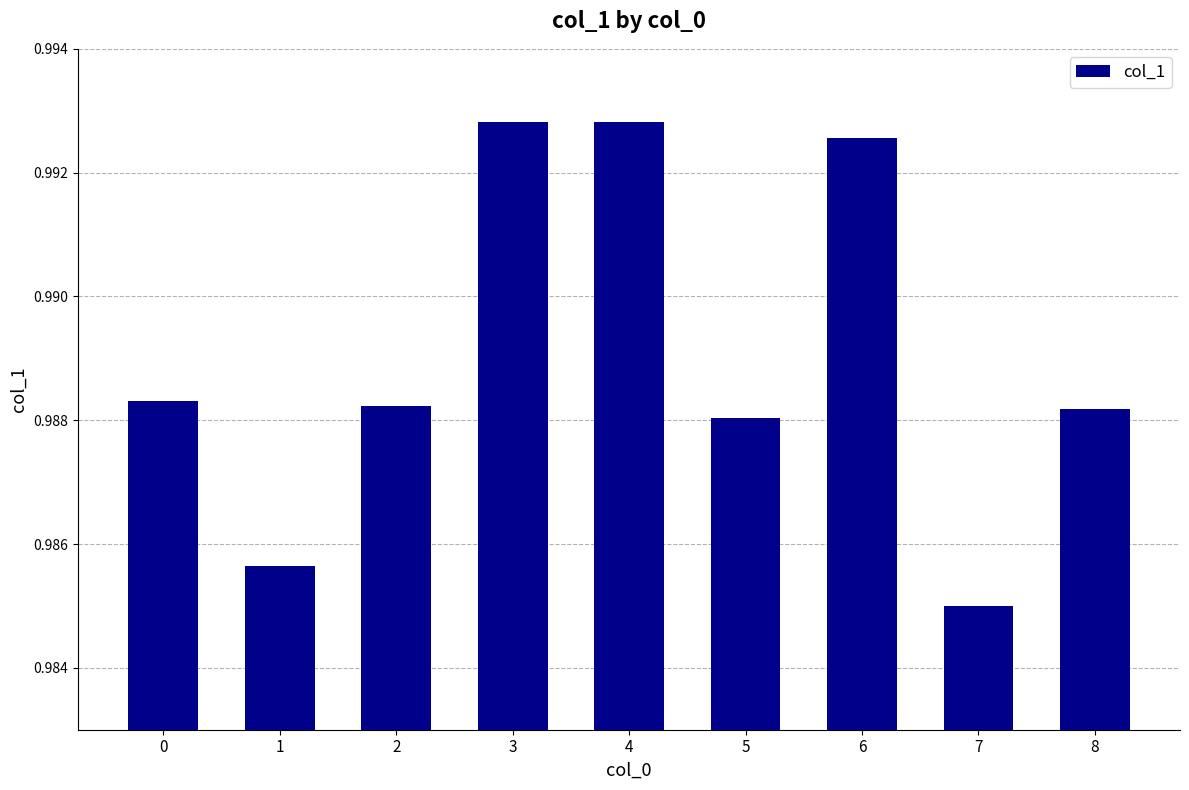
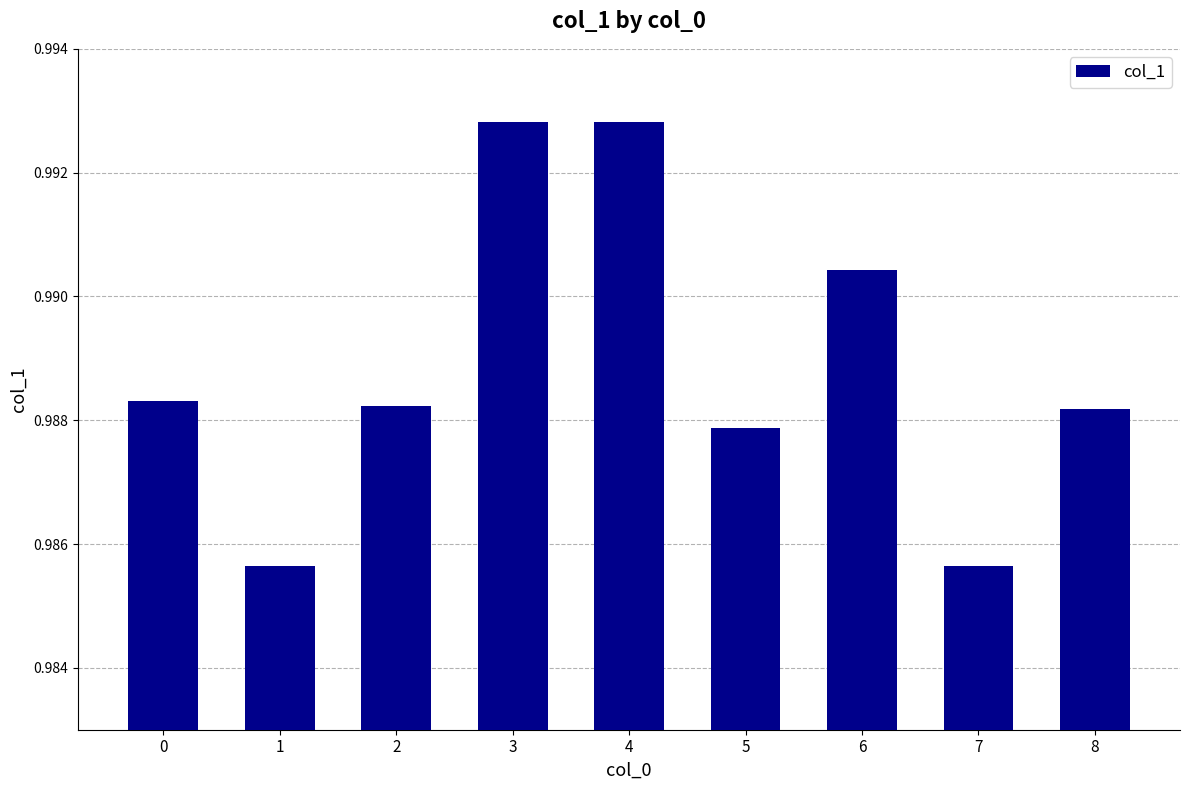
  {
    "0": 0.9883,
    "1": 0.9856,
    "2": 0.9882,
    "3": 0.9928,
    "4": 0.9928,
-   "5": 0.9880,
-   "6": 0.9926,
-   "7": 0.9850,
+   "5": 0.9879,
+   "6": 0.9904,
+   "7": 0.9856,
    "8": 0.9882
  }
